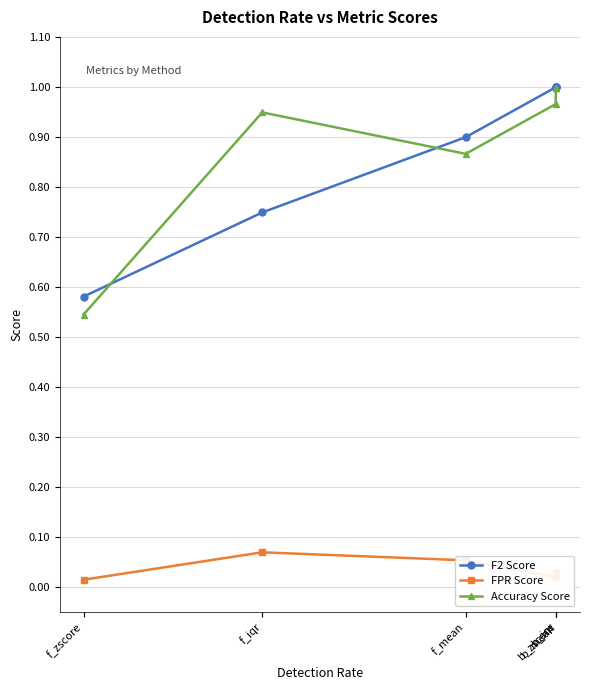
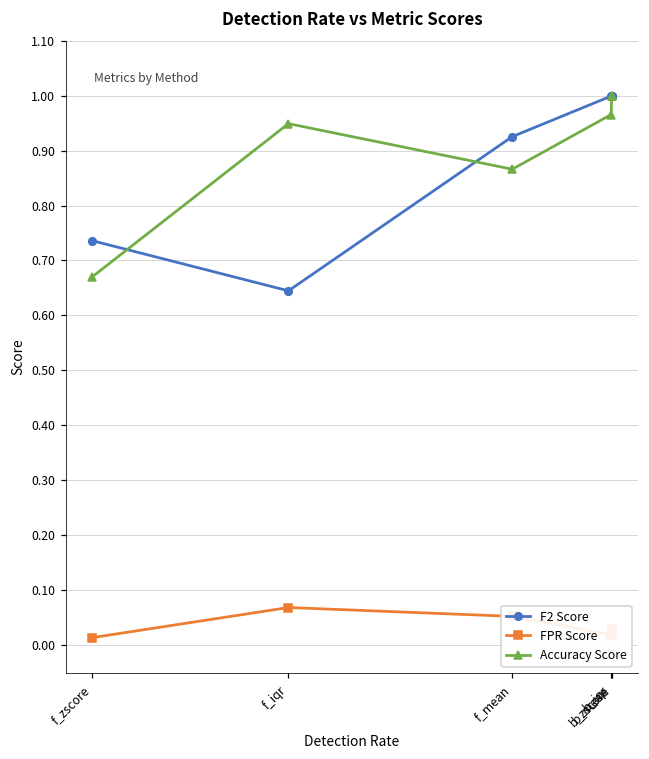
  {
    "F2 Score": {
-     "f_zscore": 0.58,
-     "f_iqr": 0.75,
-     "f_mean": 0.90
+     "f_zscore": 0.74,
+     "f_iqr": 0.64,
+     "f_mean": 0.93
    },
    "FPR Score": {
      "f_zscore": 0.01,
      "f_iqr": 0.07
    },
    "Accuracy Score": {
-     "f_zscore": 0.54,
+     "f_zscore": 0.67,
      "f_iqr": 0.95,
      "f_mean": 0.87,
      "b_zscore": 0.97
    }
  }
